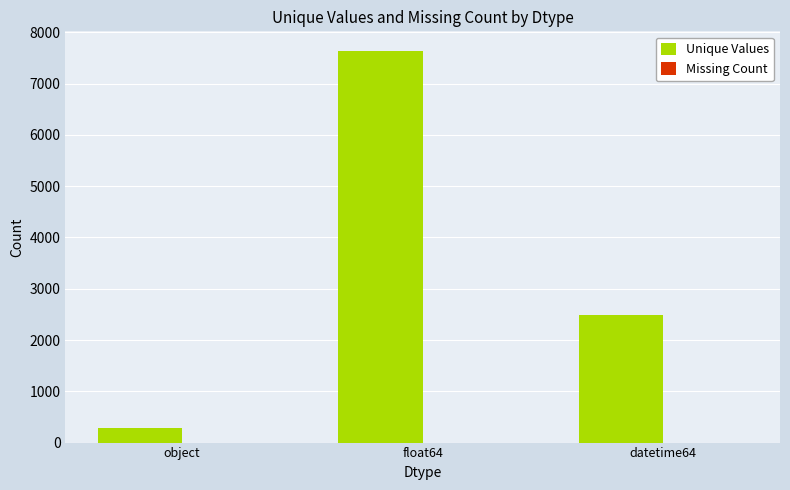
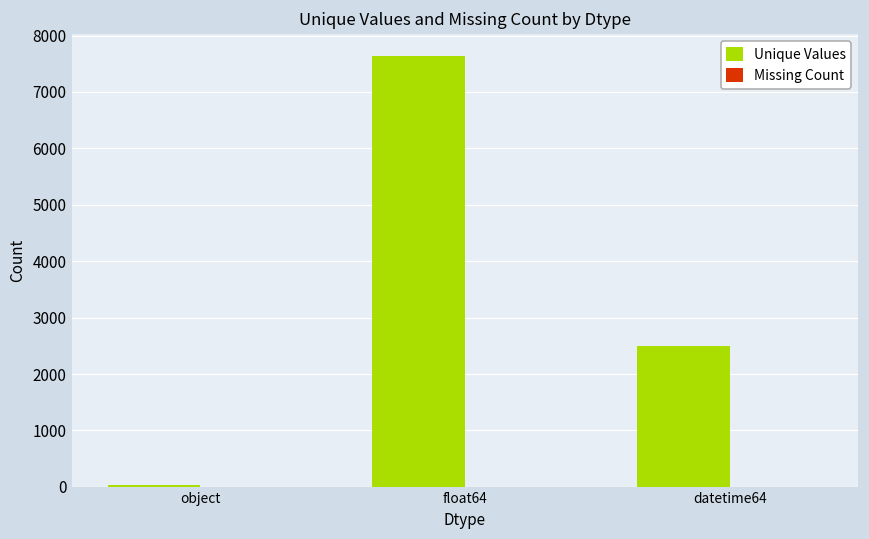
  {
    "Unique Values": {
-     "object": 300,
+     "object": 0,
      "float64": 7600,
      "datetime64": 2500
    },
    "Missing Count": {
      "object": 0,
      "float64": 0,
      "datetime64": 0
    }
  }
